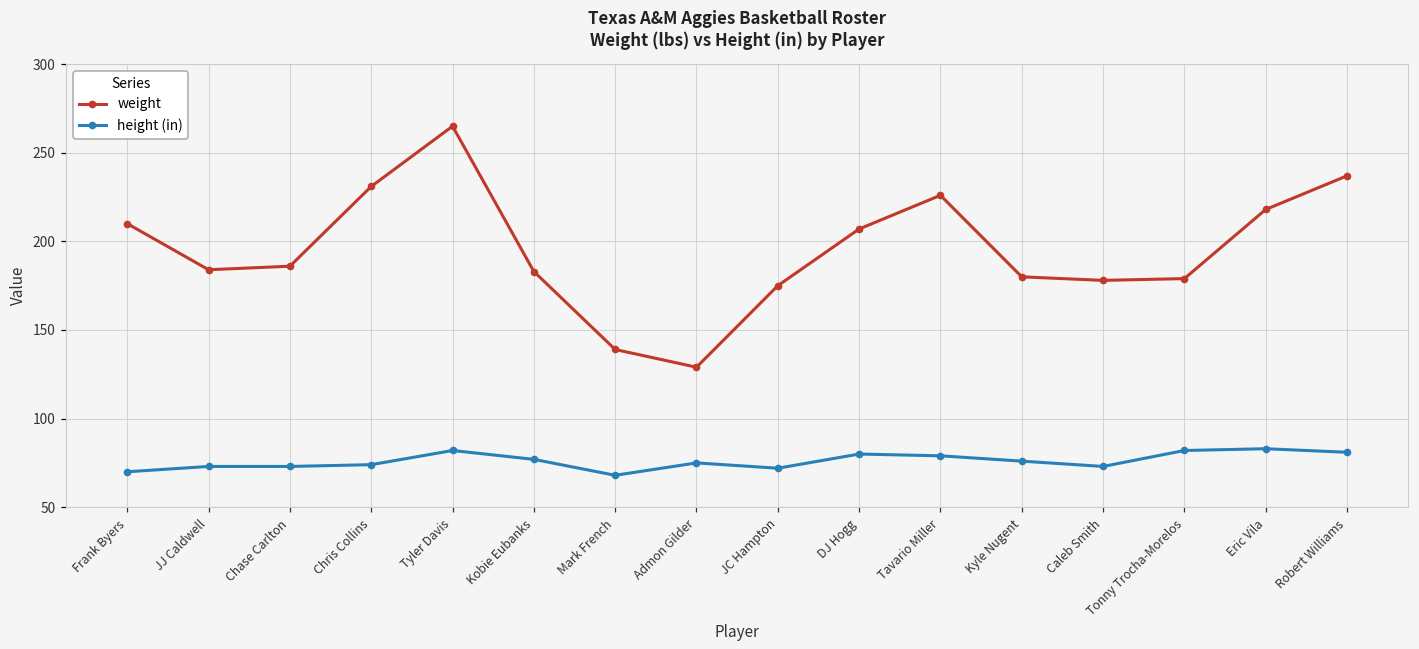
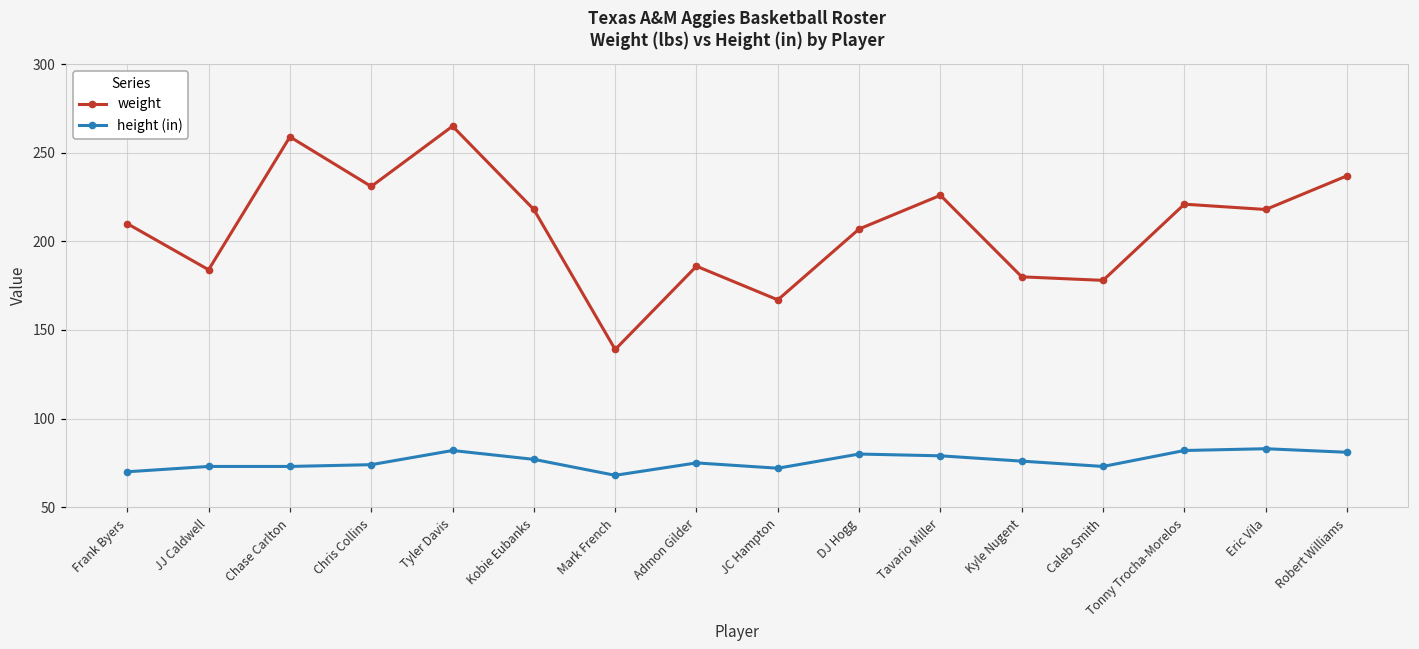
  {
    "weight": {
      "Frank Byers": 210,
      "JJ Caldwell": 184,
-     "Chase Carlton": 186,
+     "Chase Carlton": 259,
      "Chris Collins": 231,
      "Tyler Davis": 265,
-     "Kobie Eubanks": 183,
+     "Kobie Eubanks": 218,
      "Mark French": 139,
-     "Admon Gilder": 129,
-     "JC Hampton": 175,
+     "Admon Gilder": 186,
+     "JC Hampton": 167,
      "DJ Hogg": 207,
      "Tavario Miller": 226,
      "Kyle Nugent": 180,
      "Caleb Smith": 178,
-     "Tonny Trocha-Morelos": 179,
+     "Tonny Trocha-Morelos": 221,
      "Eric Vila": 218,
      "Robert Williams": 237
    },
    "height (in)": {
      "Frank Byers": 70,
      "JJ Caldwell": 73,
      "Chase Carlton": 73,
      "Chris Collins": 74,
      "Tyler Davis": 82,
      "Kobie Eubanks": 77,
      "Mark French": 68,
      "Admon Gilder": 75,
      "JC Hampton": 72,
      "DJ Hogg": 80,
      "Tavario Miller": 79,
      "Kyle Nugent": 76,
      "Caleb Smith": 73,
      "Tonny Trocha-Morelos": 82,
      "Eric Vila": 83,
      "Robert Williams": 81
    }
  }
